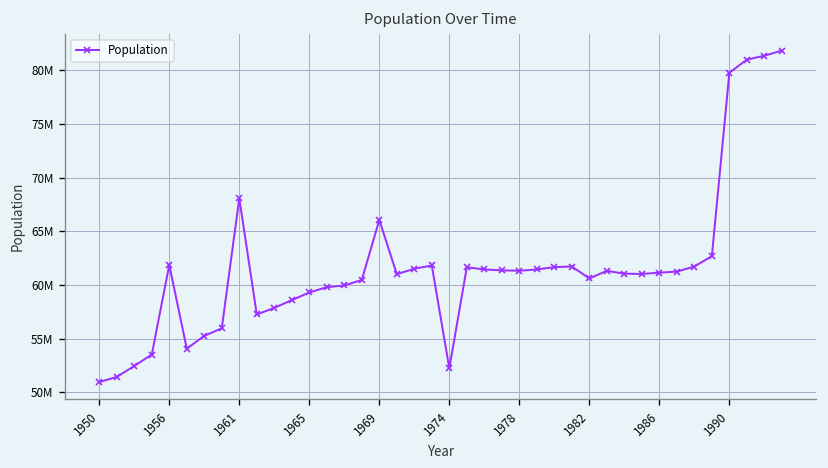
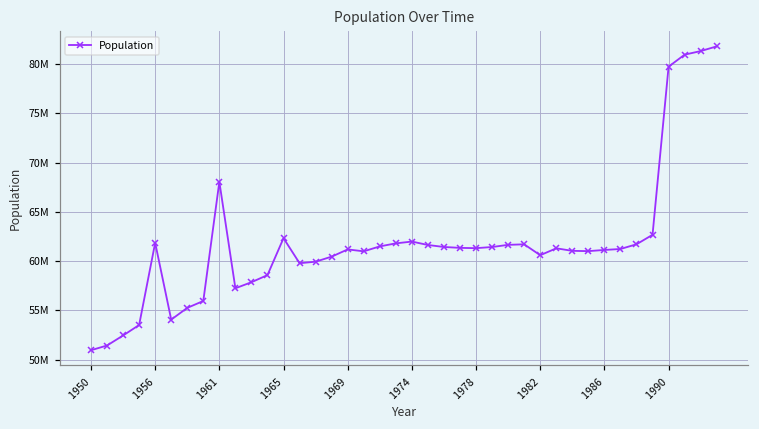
  {
    "1950": 51000000,
    "1956": 62000000,
    "1961": 68000000,
-   "1965": 59000000,
-   "1969": 66000000,
-   "1974": 52000000,
+   "1965": 62000000,
+   "1969": 61000000,
+   "1974": 62000000,
    "1978": 61000000,
    "1982": 61000000,
    "1986": 61000000,
    "1990": 80000000
  }
